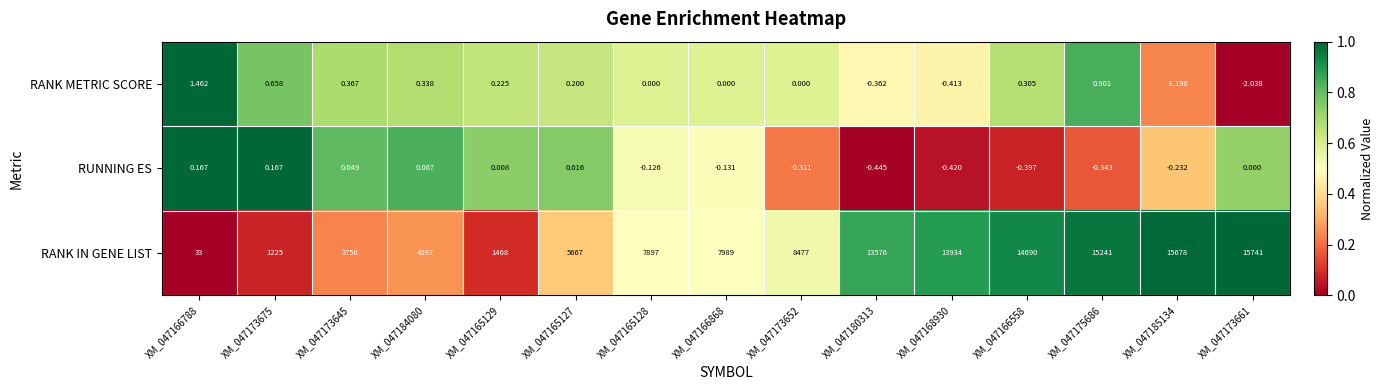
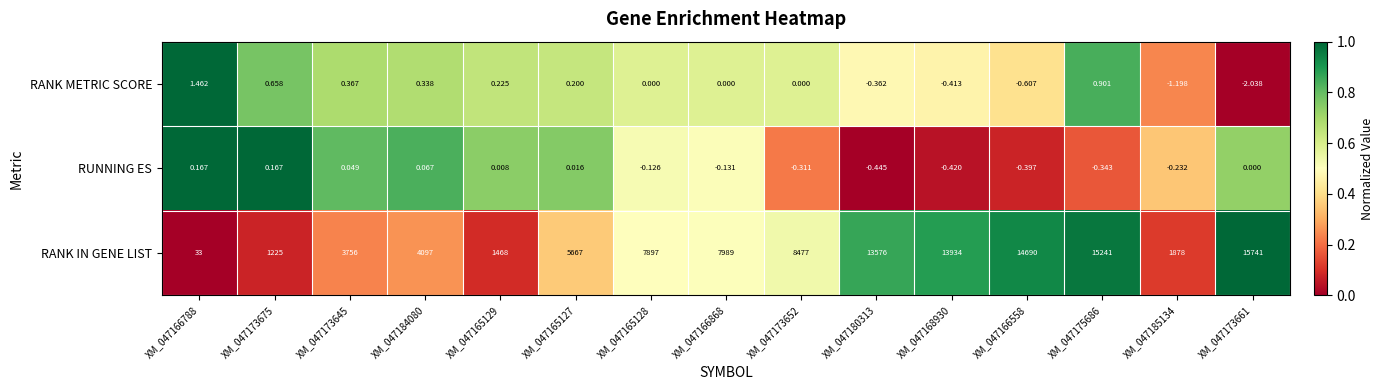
  {
    "RANK METRIC SCORE": {
      "XM_047166788": 1.462,
      "XM_047173675": 0.658,
      "XM_047173645": 0.367,
      "XM_047184080": 0.338,
      "XM_047165129": 0.225,
      "XM_047165127": 0.200,
      "XM_047165128": 0.000,
      "XM_047166868": 0.000,
      "XM_047173652": 0.000,
      "XM_047180313": -0.362,
      "XM_047168930": -0.413,
-     "XM_047166558": 0.305,
+     "XM_047166558": -0.607,
      "XM_047175686": 0.901,
      "XM_047185134": -1.198,
      "XM_047173661": -2.038
    },
    "RUNNING ES": {
      "XM_047166788": 0.167,
      "XM_047173675": 0.167,
      "XM_047173645": 0.049,
      "XM_047184080": 0.067,
      "XM_047165129": 0.008,
      "XM_047165127": 0.016,
      "XM_047165128": -0.126,
      "XM_047166868": -0.131,
      "XM_047173652": -0.311,
      "XM_047180313": -0.445,
      "XM_047168930": -0.420,
      "XM_047166558": -0.397,
      "XM_047175686": -0.343,
      "XM_047185134": -0.232,
      "XM_047173661": 0.000
    },
    "RANK IN GENE LIST": {
      "XM_047166788": 33,
      "XM_047173675": 1225,
      "XM_047173645": 3756,
      "XM_047184080": 4097,
      "XM_047165129": 1468,
      "XM_047165127": 5667,
      "XM_047165128": 7897,
      "XM_047166868": 7989,
      "XM_047173652": 8477,
      "XM_047180313": 13576,
      "XM_047168930": 13934,
      "XM_047166558": 14690,
      "XM_047175686": 15241,
-     "XM_047185134": 15678,
+     "XM_047185134": 1878,
      "XM_047173661": 15741
    }
  }
